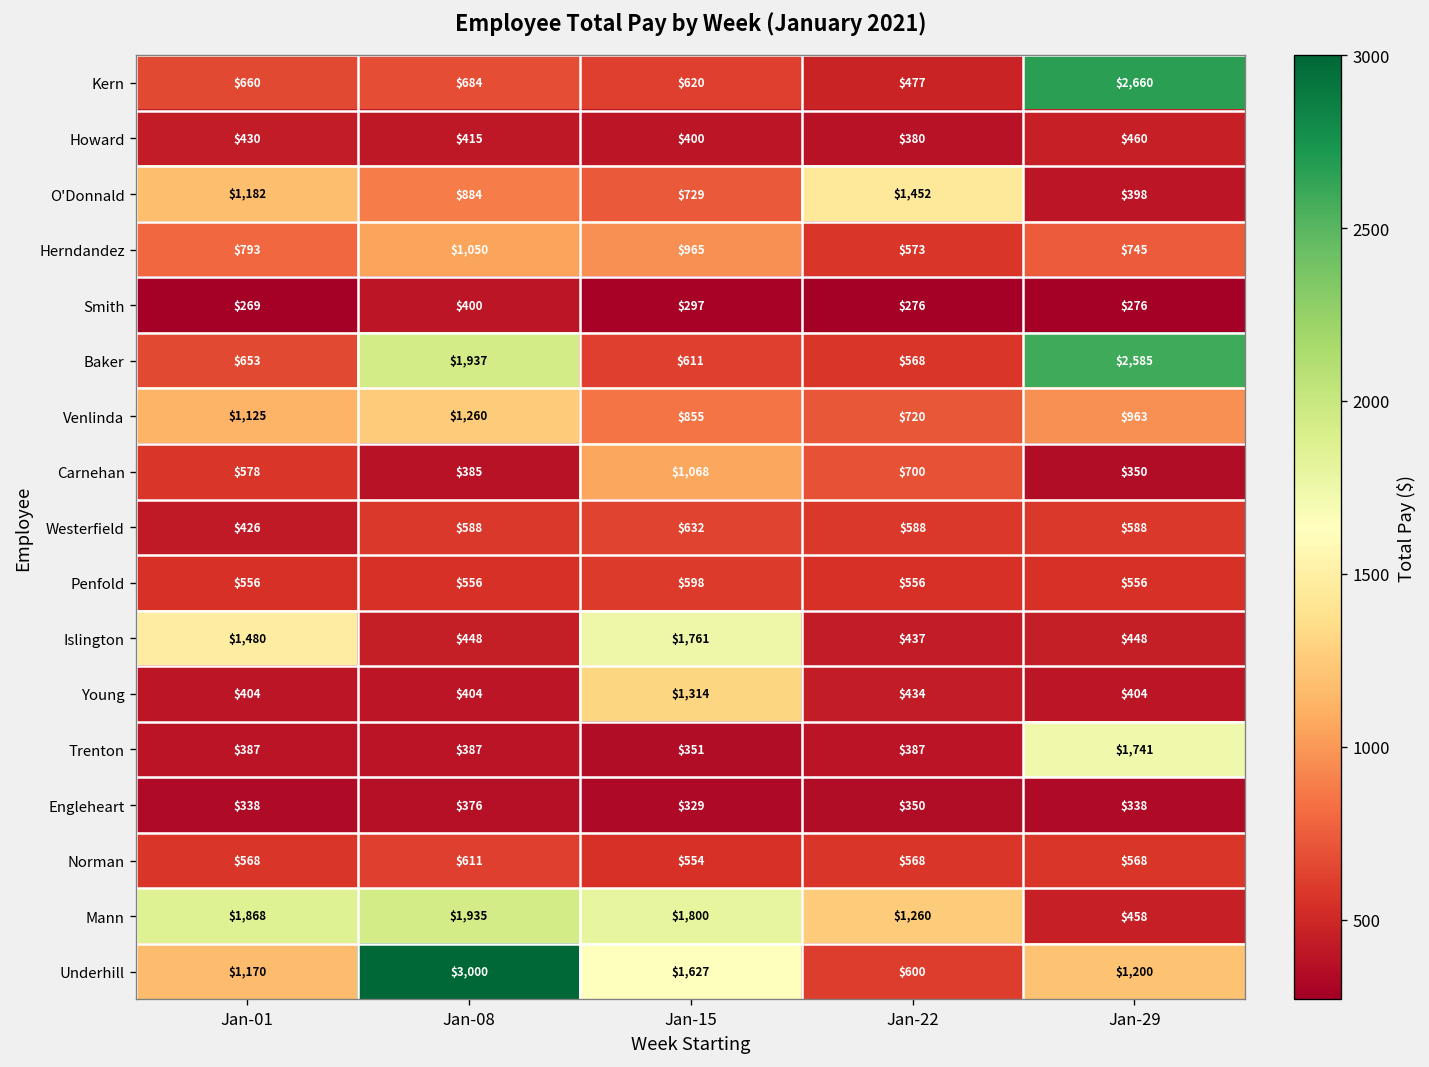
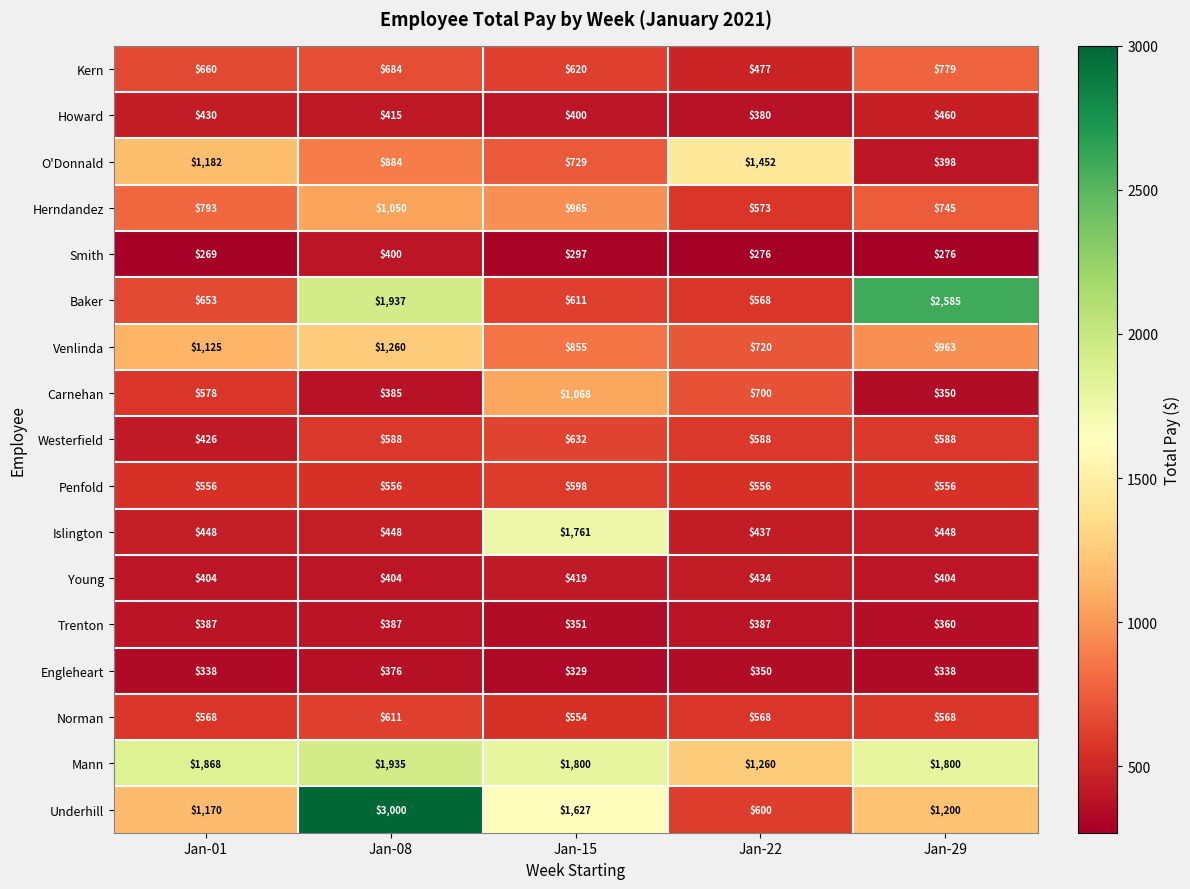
  {
    "Kern": {
      "Jan-01": "$660",
      "Jan-08": "$684",
      "Jan-15": "$620",
      "Jan-22": "$477",
-     "Jan-29": "$2,660"
+     "Jan-29": "$779"
    },
    "Howard": {
      "Jan-01": "$430",
      "Jan-08": "$415",
      "Jan-15": "$400",
      "Jan-22": "$380",
      "Jan-29": "$460"
    },
    "O'Donnald": {
      "Jan-01": "$1,182",
      "Jan-08": "$884",
      "Jan-15": "$729",
      "Jan-22": "$1,452",
      "Jan-29": "$398"
    },
    "Herndandez": {
      "Jan-01": "$793",
      "Jan-08": "$1,050",
      "Jan-15": "$965",
      "Jan-22": "$573",
      "Jan-29": "$745"
    },
    "Smith": {
      "Jan-01": "$269",
      "Jan-08": "$400",
      "Jan-15": "$297",
      "Jan-22": "$276",
      "Jan-29": "$276"
    },
    "Baker": {
      "Jan-01": "$653",
      "Jan-08": "$1,937",
      "Jan-15": "$611",
      "Jan-22": "$568",
      "Jan-29": "$2,585"
    },
    "Venlinda": {
      "Jan-01": "$1,125",
      "Jan-08": "$1,260",
      "Jan-15": "$855",
      "Jan-22": "$720",
      "Jan-29": "$963"
    },
    "Carnehan": {
      "Jan-01": "$578",
      "Jan-08": "$385",
      "Jan-15": "$1,068",
      "Jan-22": "$700",
      "Jan-29": "$350"
    },
    "Westerfield": {
      "Jan-01": "$426",
      "Jan-08": "$588",
      "Jan-15": "$632",
      "Jan-22": "$588",
      "Jan-29": "$588"
    },
    "Penfold": {
      "Jan-01": "$556",
      "Jan-08": "$556",
      "Jan-15": "$598",
      "Jan-22": "$556",
      "Jan-29": "$556"
    },
    "Islington": {
-     "Jan-01": "$1,480",
+     "Jan-01": "$448",
      "Jan-08": "$448",
      "Jan-15": "$1,761",
      "Jan-22": "$437",
      "Jan-29": "$448"
    },
    "Young": {
      "Jan-01": "$404",
      "Jan-08": "$404",
-     "Jan-15": "$1,314",
+     "Jan-15": "$419",
      "Jan-22": "$434",
      "Jan-29": "$404"
    },
    "Trenton": {
      "Jan-01": "$387",
      "Jan-08": "$387",
      "Jan-15": "$351",
      "Jan-22": "$387",
-     "Jan-29": "$1,741"
+     "Jan-29": "$360"
    },
    "Engleheart": {
      "Jan-01": "$338",
      "Jan-08": "$376",
      "Jan-15": "$329",
      "Jan-22": "$350",
      "Jan-29": "$338"
    },
    "Norman": {
      "Jan-01": "$568",
      "Jan-08": "$611",
      "Jan-15": "$554",
      "Jan-22": "$568",
      "Jan-29": "$568"
    },
    "Mann": {
      "Jan-01": "$1,868",
      "Jan-08": "$1,935",
      "Jan-15": "$1,800",
      "Jan-22": "$1,260",
-     "Jan-29": "$458"
+     "Jan-29": "$1,800"
    },
    "Underhill": {
      "Jan-01": "$1,170",
      "Jan-08": "$3,000",
      "Jan-15": "$1,627",
      "Jan-22": "$600",
      "Jan-29": "$1,200"
    }
  }
